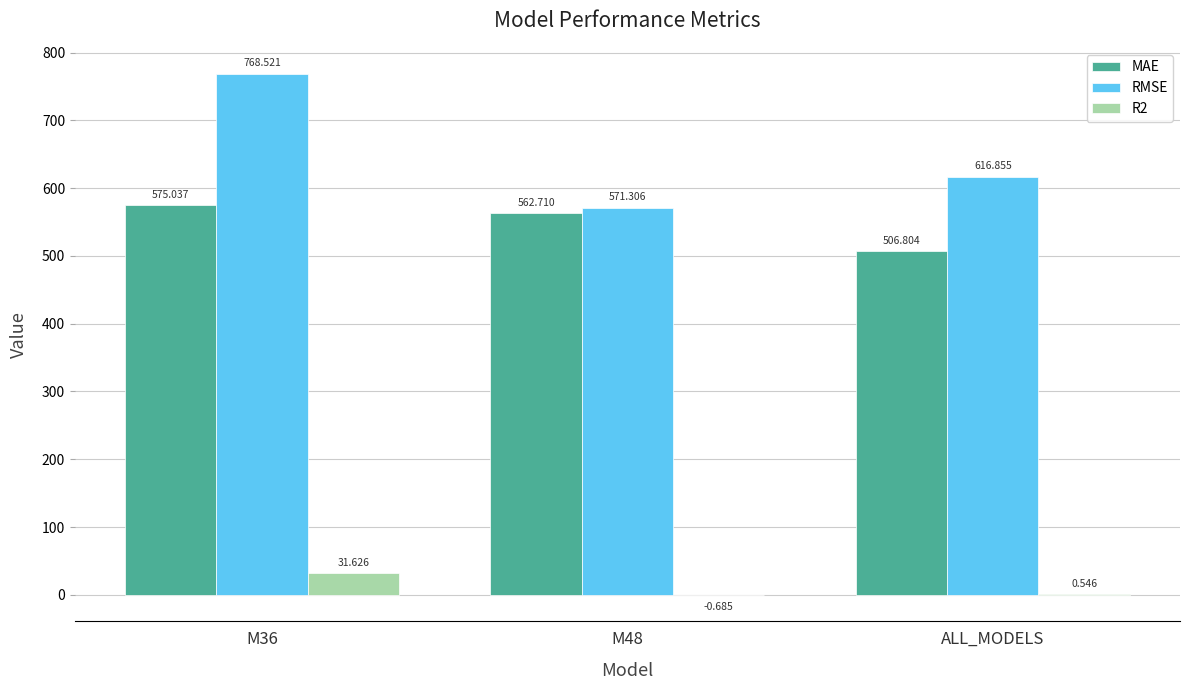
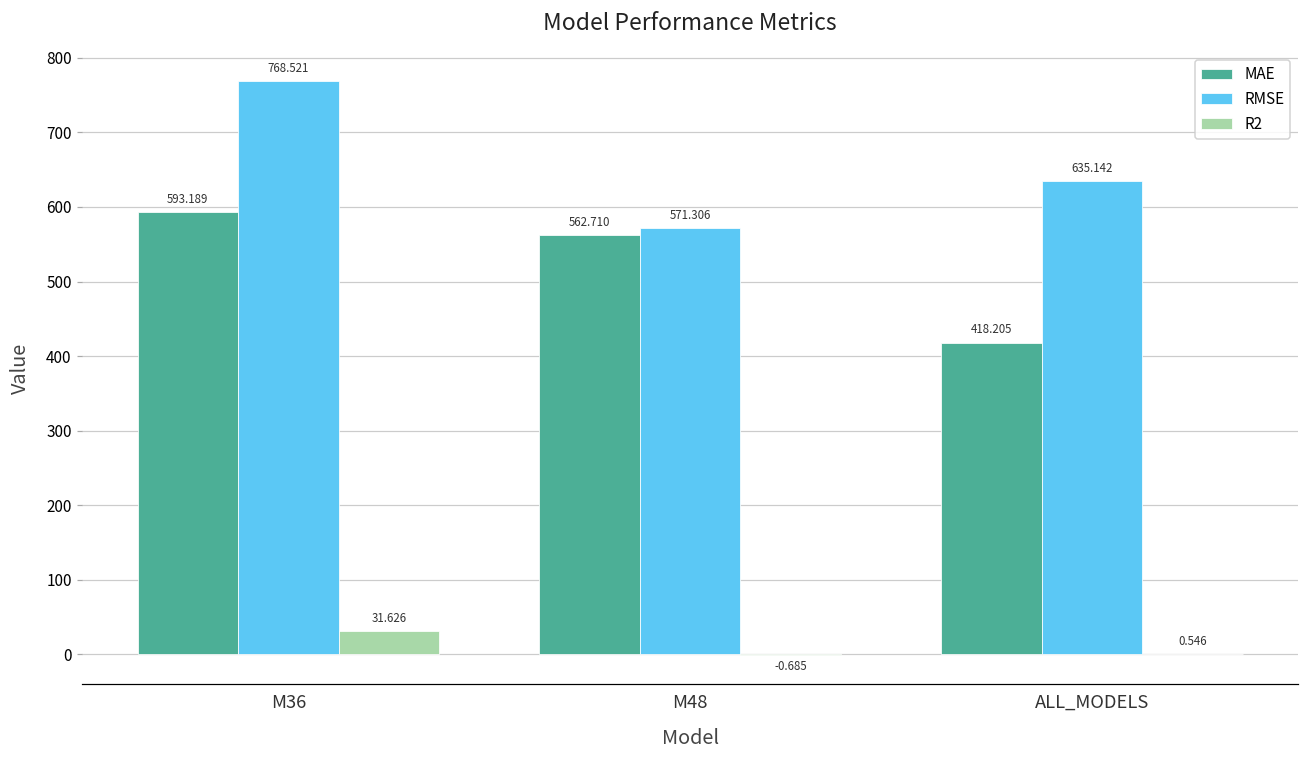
  {
    "MAE": {
-     "M36": 575.037,
+     "M36": 593.189,
      "M48": 562.710,
-     "ALL_MODELS": 506.804
+     "ALL_MODELS": 418.205
    },
    "RMSE": {
      "M36": 768.521,
      "M48": 571.306,
-     "ALL_MODELS": 616.855
+     "ALL_MODELS": 635.142
    },
    "R2": {
      "M36": 31.626,
      "M48": -0.685,
      "ALL_MODELS": 0.546
    }
  }
